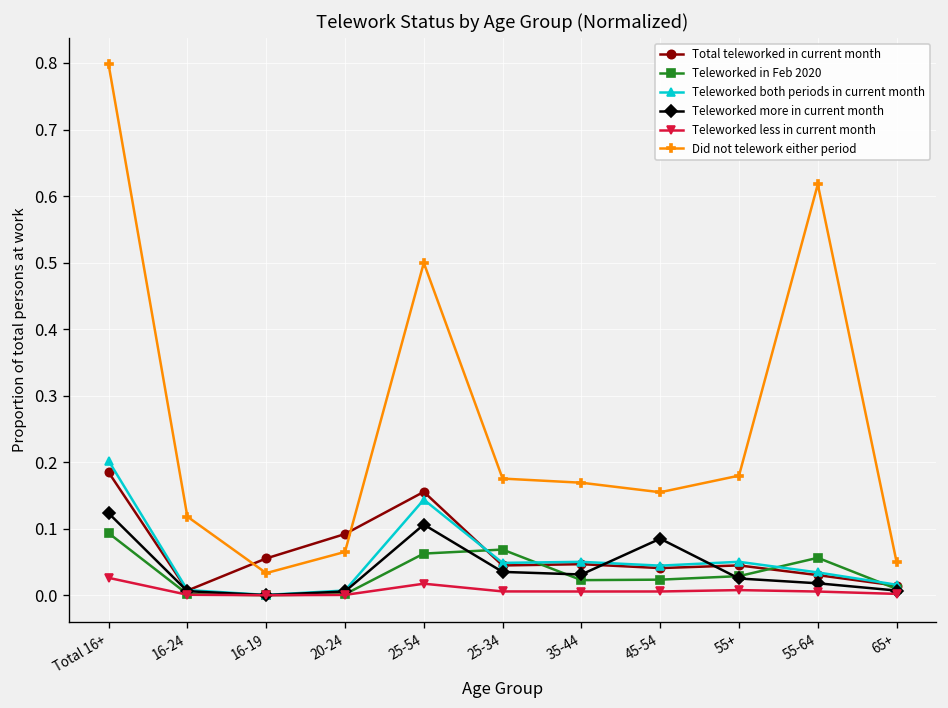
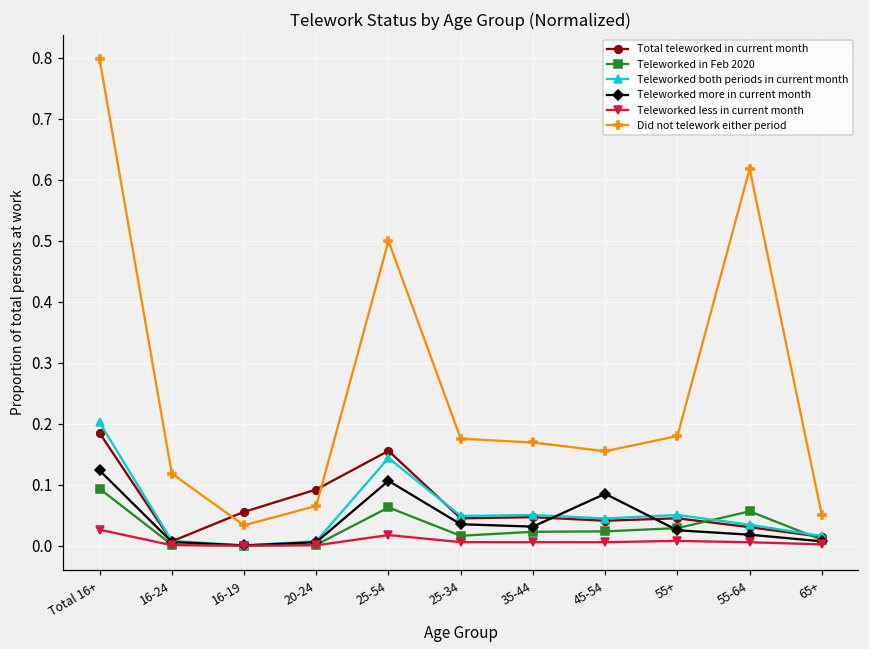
  {
    "Total teleworked in current month": {
      "Total 16+": 0.18,
      "16-19": 0.06,
      "20-24": 0.09,
      "25-54": 0.16,
      "55+": 0.05
    },
    "Teleworked in Feb 2020": {
      "Total 16+": 0.09,
      "25-54": 0.06,
-     "25-34": 0.07,
+     "25-34": 0.02,
      "35-44": 0.02,
      "45-54": 0.02,
      "55-64": 0.06
    },
    "Teleworked both periods in current month": {
      "Total 16+": 0.20,
      "25-54": 0.14,
      "55+": 0.05
    },
    "Teleworked more in current month": {
      "Total 16+": 0.12,
      "25-54": 0.11,
      "25-34": 0.04,
      "35-44": 0.03,
      "45-54": 0.09,
      "55-64": 0.02
    },
    "Teleworked less in current month": {
      "Total 16+": 0.03,
      "25-54": 0.02,
      "25-34": 0.01,
      "35-44": 0.01,
      "45-54": 0.01,
      "55+": 0.01,
      "55-64": 0.01,
      "65+": 0.00
    },
    "Did not telework either period": {
      "Total 16+": 0.80,
      "16-24": 0.12,
      "16-19": 0.03,
      "20-24": 0.07,
      "25-54": 0.50,
      "25-34": 0.18,
      "35-44": 0.17,
      "45-54": 0.15,
      "55+": 0.18,
      "55-64": 0.62,
      "65+": 0.05
    }
  }
